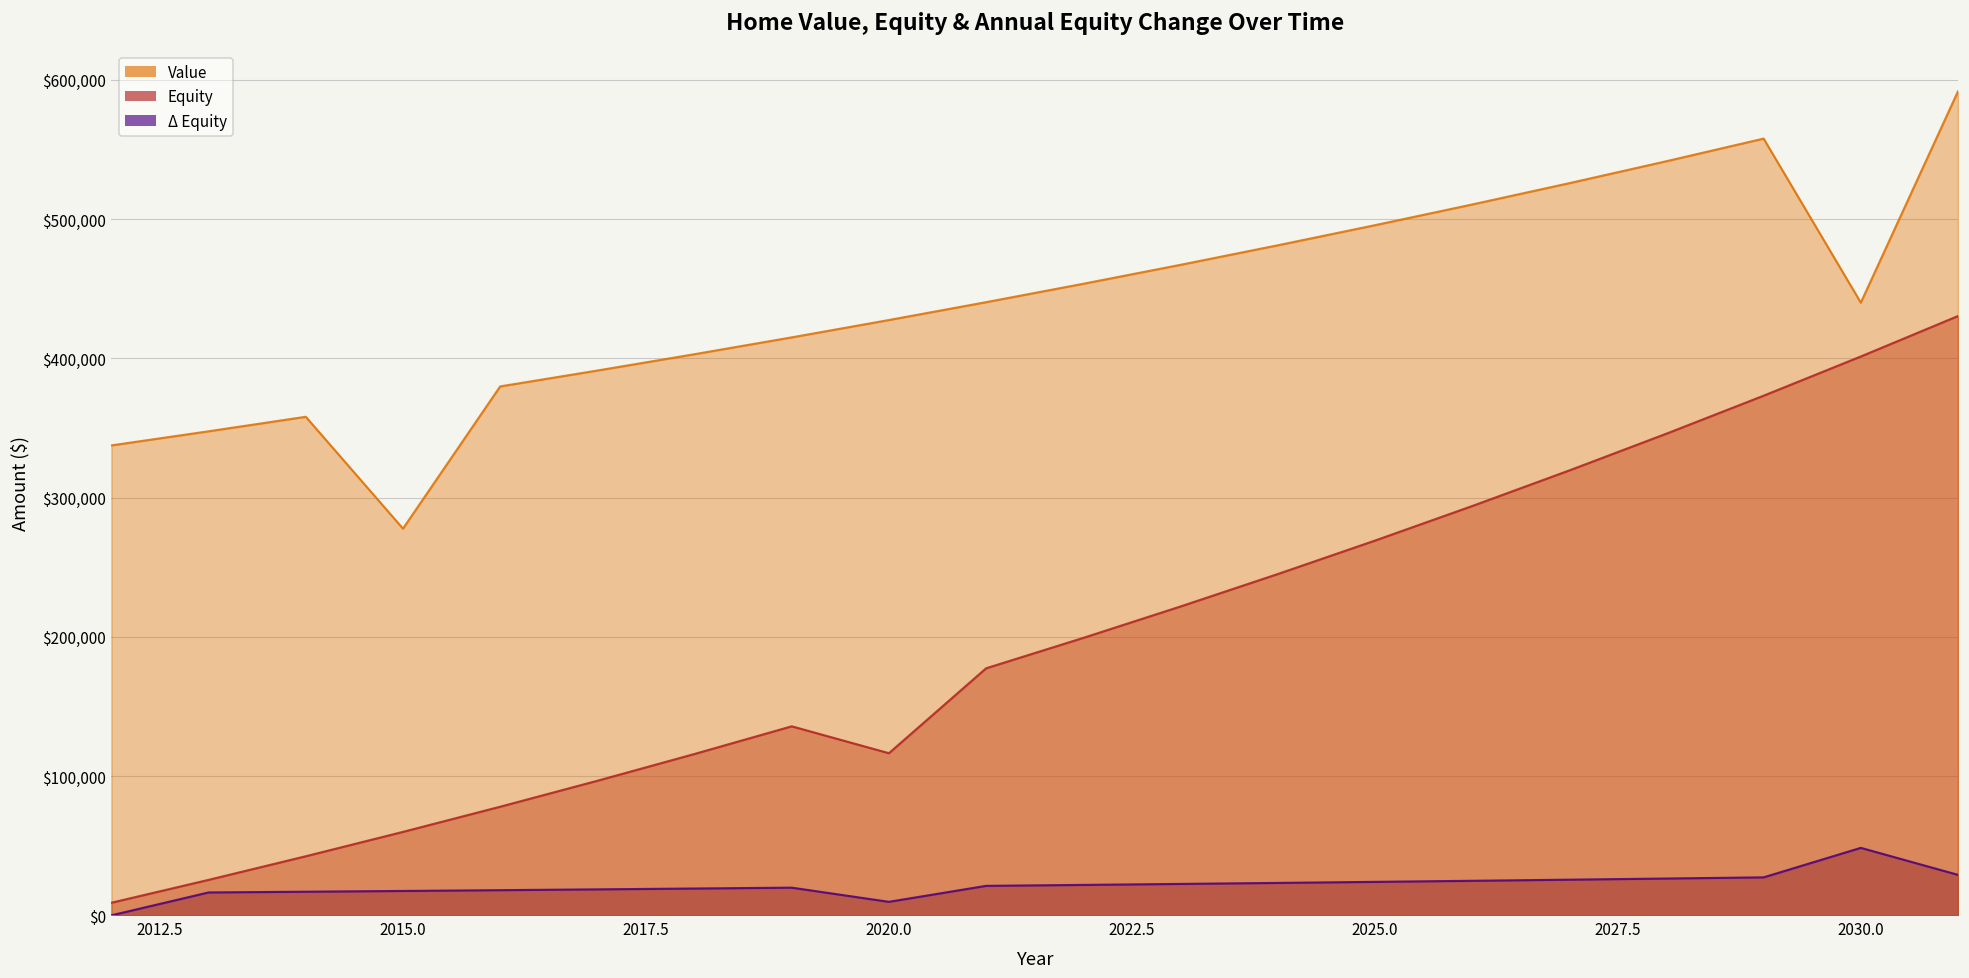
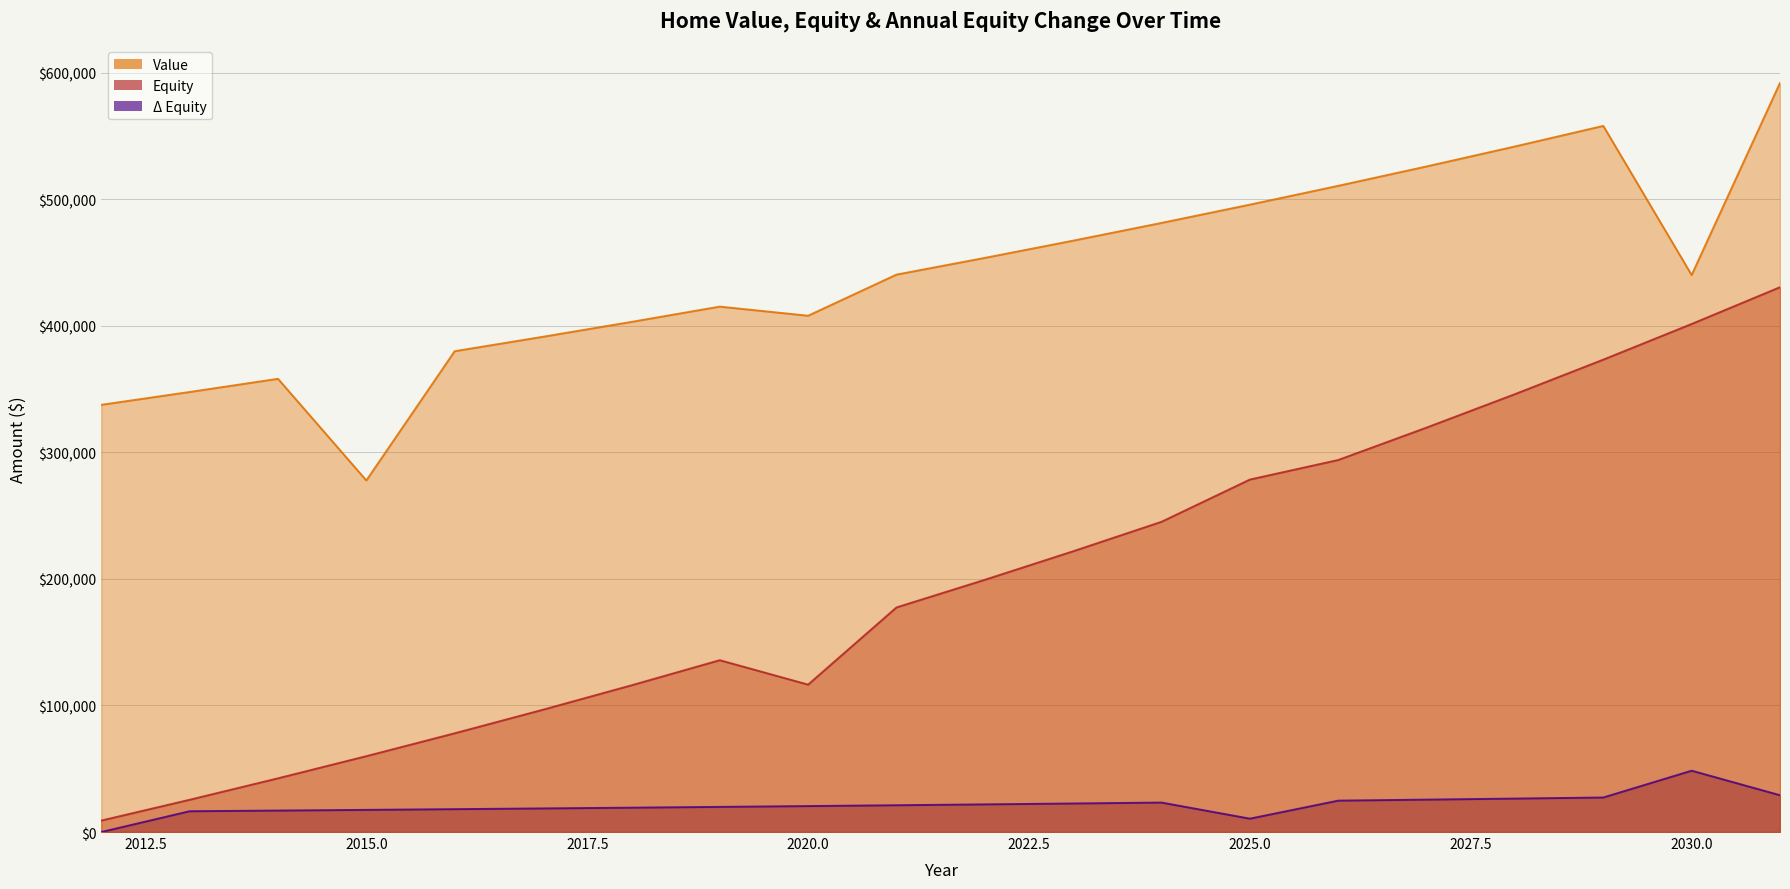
  {
    "Δ Equity": {
      "2015.0": "$18,000",
-     "2020.0": "$10,000",
-     "2025.0": "$24,000",
+     "2020.0": "$21,000",
+     "2025.0": "$11,000",
      "2030.0": "$48,000"
    },
    "Equity": {
      "2015.0": "$60,000",
      "2020.0": "$116,000",
-     "2025.0": "$269,000",
+     "2025.0": "$278,000",
      "2030.0": "$401,000"
    },
    "Value": {
      "2015.0": "$278,000",
-     "2020.0": "$428,000",
+     "2020.0": "$408,000",
      "2025.0": "$496,000",
      "2030.0": "$440,000"
    }
  }
